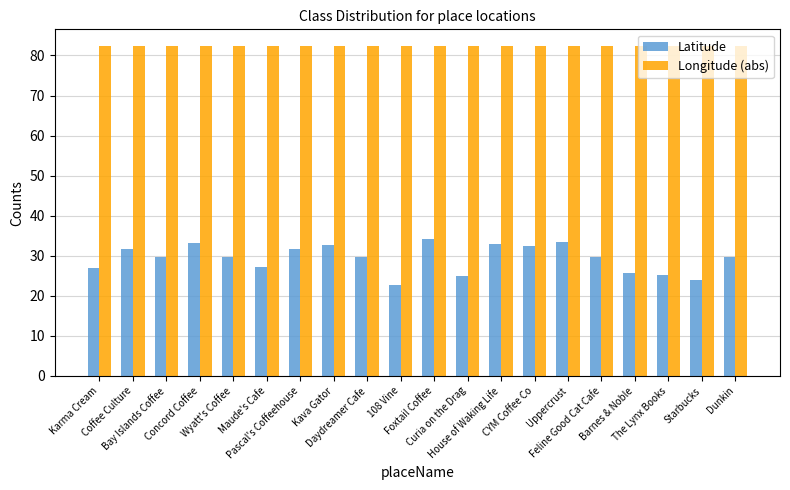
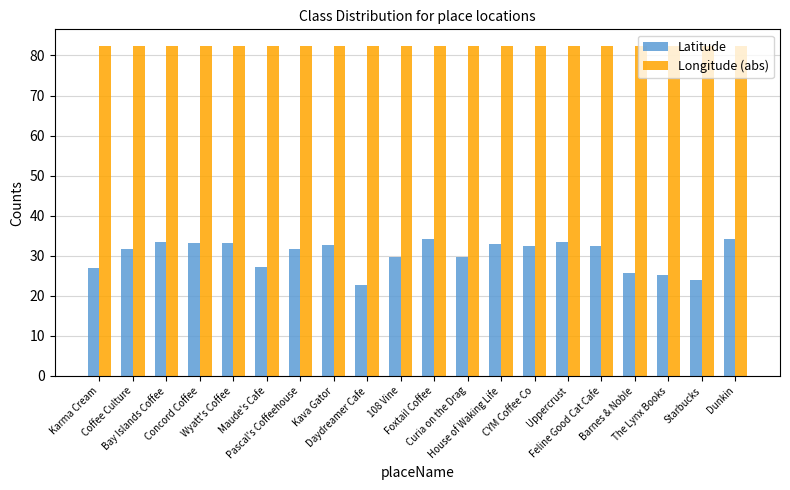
  {
    "Latitude": {
      "Karma Cream": 27,
      "Coffee Culture": 32,
-     "Bay Islands Coffee": 30,
+     "Bay Islands Coffee": 34,
      "Concord Coffee": 33,
-     "Wyatt's Coffee": 30,
+     "Wyatt's Coffee": 33,
      "Maude's Cafe": 27,
      "Pascal's Coffeehouse": 32,
      "Kava Gator": 33,
-     "Daydreamer Cafe": 30,
-     "108 Vine": 23,
+     "Daydreamer Cafe": 23,
+     "108 Vine": 30,
      "Foxtail Coffee": 34,
-     "Curia on the Drag": 25,
+     "Curia on the Drag": 30,
      "House of Waking Life": 33,
      "CYM Coffee Co": 32,
      "Uppercrust": 33,
-     "Feline Good Cat Cafe": 30,
+     "Feline Good Cat Cafe": 32,
      "Barnes & Noble": 26,
      "The Lynx Books": 25,
      "Starbucks": 24,
-     "Dunkin": 30
+     "Dunkin": 34
    },
    "Longitude (abs)": {
      "Karma Cream": 82,
      "Coffee Culture": 82,
      "Bay Islands Coffee": 82,
      "Concord Coffee": 82,
      "Wyatt's Coffee": 82,
      "Maude's Cafe": 82,
      "Pascal's Coffeehouse": 82,
      "Kava Gator": 82,
      "Daydreamer Cafe": 82,
      "108 Vine": 82,
      "Foxtail Coffee": 82,
      "Curia on the Drag": 82,
      "House of Waking Life": 82,
      "CYM Coffee Co": 82,
      "Uppercrust": 82,
      "Feline Good Cat Cafe": 82
    }
  }
